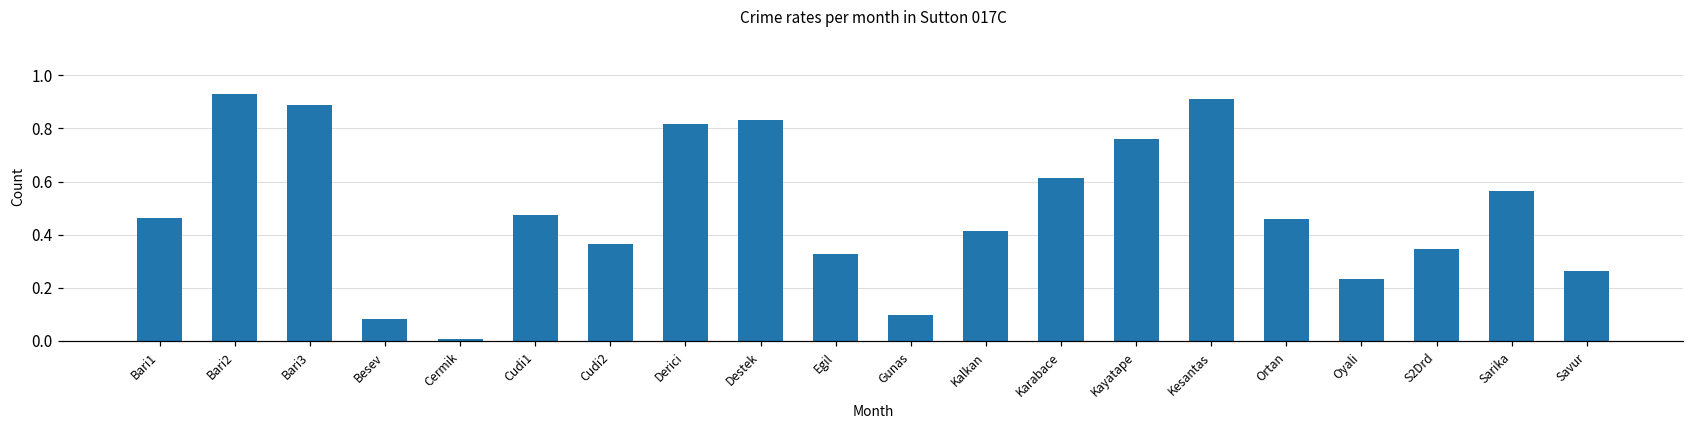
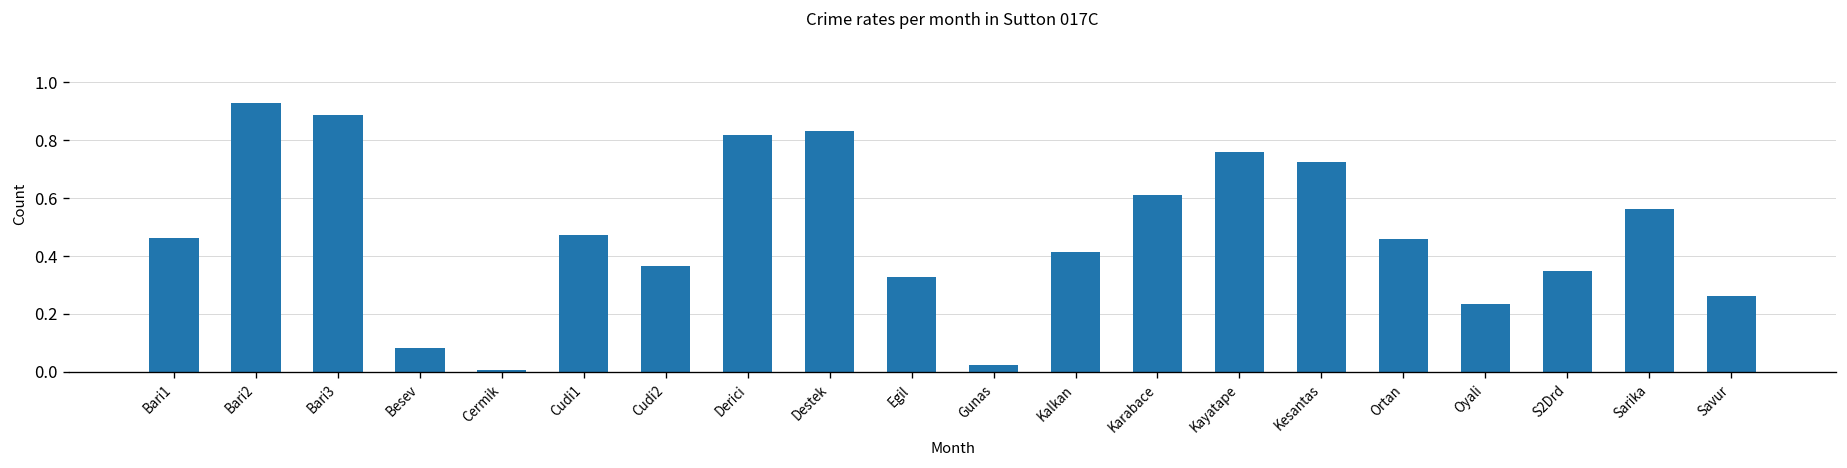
  {
    "Bari1": 0.46,
    "Bari2": 0.93,
    "Bari3": 0.89,
    "Besev": 0.08,
    "Cudi1": 0.47,
    "Cudi2": 0.36,
    "Derici": 0.82,
    "Destek": 0.83,
    "Egil": 0.33,
-   "Gunas": 0.10,
+   "Gunas": 0.02,
    "Kalkan": 0.41,
    "Karabace": 0.61,
    "Kayatape": 0.76,
-   "Kesantas": 0.91,
+   "Kesantas": 0.73,
    "Ortan": 0.46,
    "Oyali": 0.23,
    "S2Drd": 0.35,
    "Sarika": 0.56,
    "Savur": 0.26
  }
